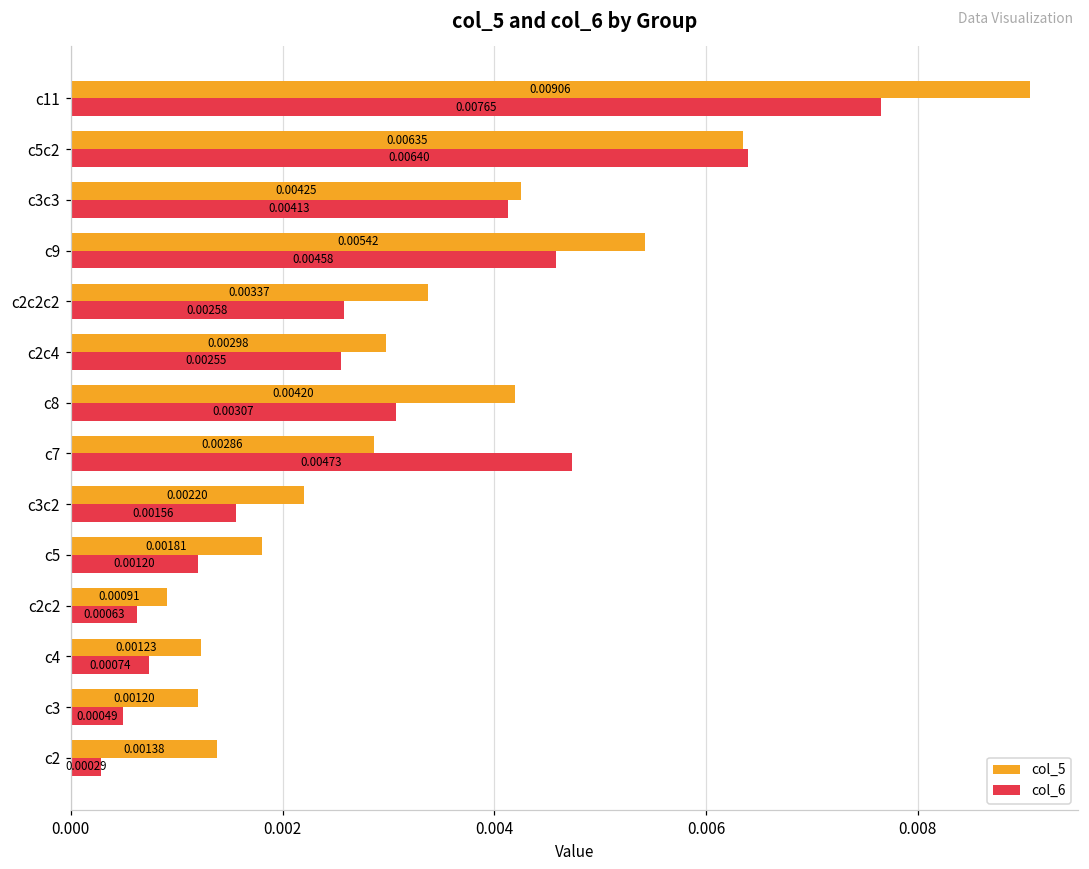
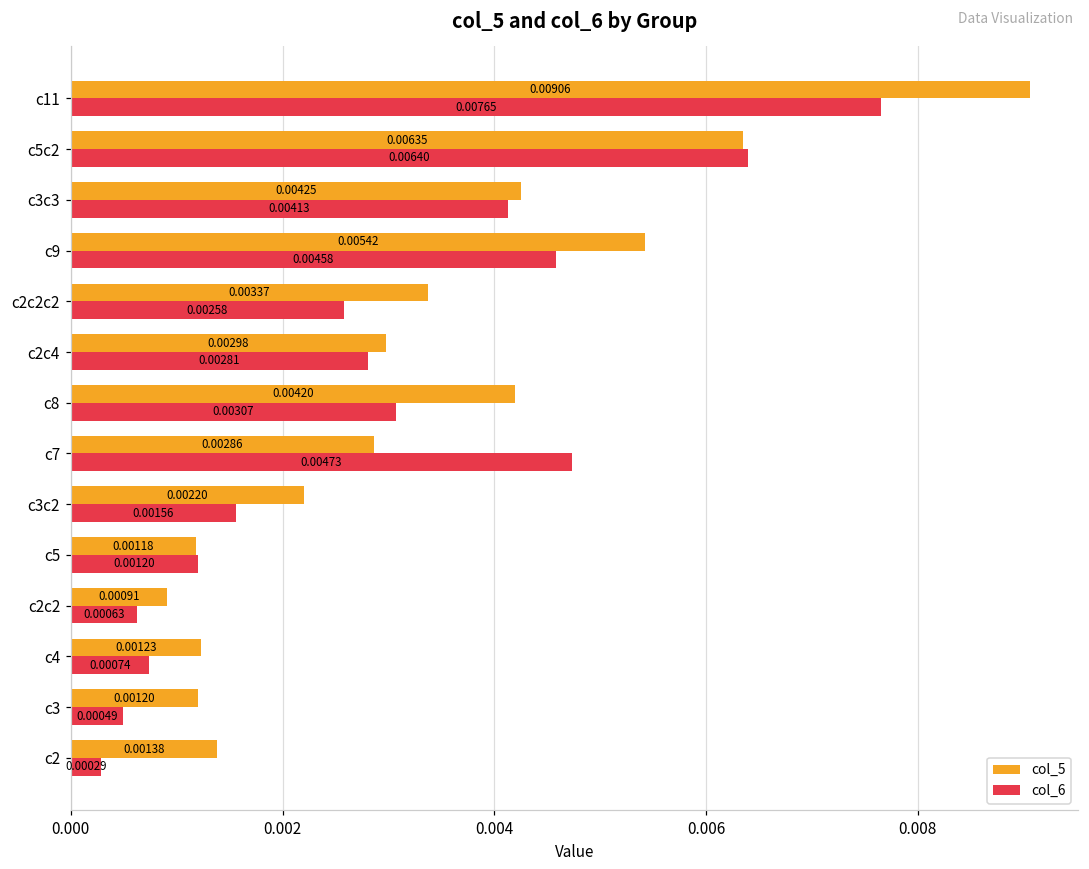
  {
    "col_5": {
      "c11": 0.00906,
      "c5c2": 0.00635,
      "c3c3": 0.00425,
      "c9": 0.00542,
      "c2c2c2": 0.00337,
      "c2c4": 0.00298,
      "c8": 0.00420,
      "c7": 0.00286,
      "c3c2": 0.00220,
-     "c5": 0.00181,
+     "c5": 0.00118,
      "c2c2": 0.00091,
      "c4": 0.00123,
      "c3": 0.00120,
      "c2": 0.00138
    },
    "col_6": {
      "c11": 0.00765,
      "c5c2": 0.00640,
      "c3c3": 0.00413,
      "c9": 0.00458,
      "c2c2c2": 0.00258,
-     "c2c4": 0.00255,
+     "c2c4": 0.00281,
      "c8": 0.00307,
      "c7": 0.00473,
      "c3c2": 0.00156,
      "c5": 0.00120,
      "c2c2": 0.00063,
      "c4": 0.00074,
      "c3": 0.00049,
      "c2": 0.00029
    }
  }
